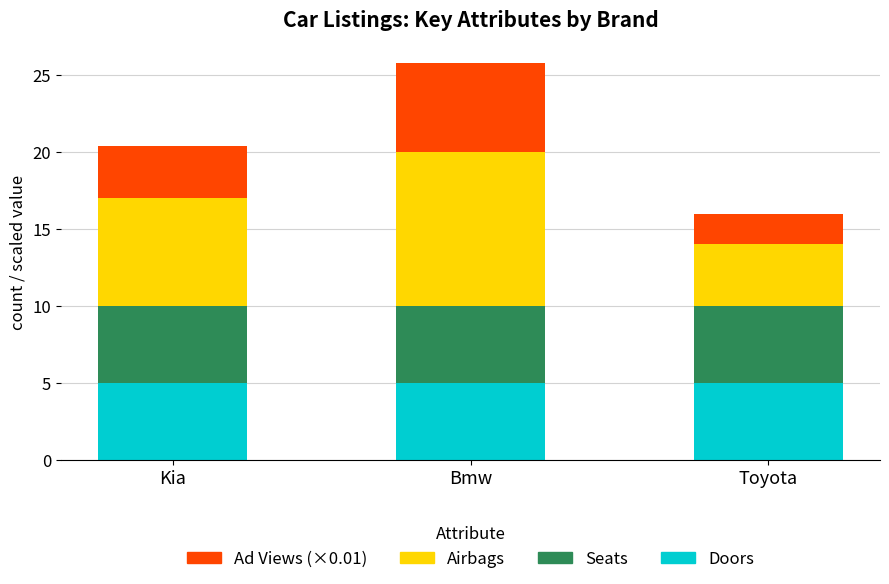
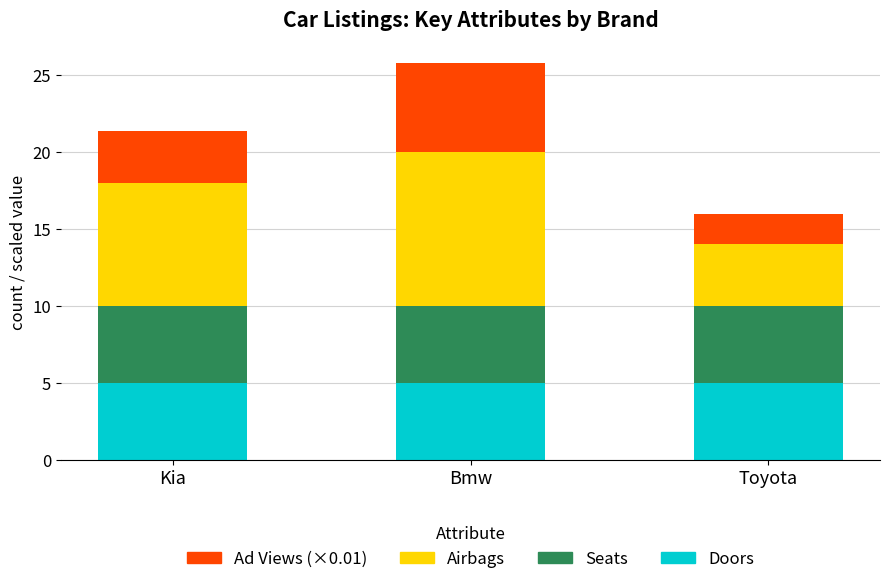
  {
    "Doors": {
      "Kia": 5,
      "Bmw": 5,
      "Toyota": 5
    },
    "Airbags": {
-     "Kia": 7,
+     "Kia": 8,
      "Bmw": 10,
      "Toyota": 4
    },
    "Ad Views (×0.01)": {
      "Kia": 3.4,
      "Bmw": 5.8,
      "Toyota": 2
    }
  }
